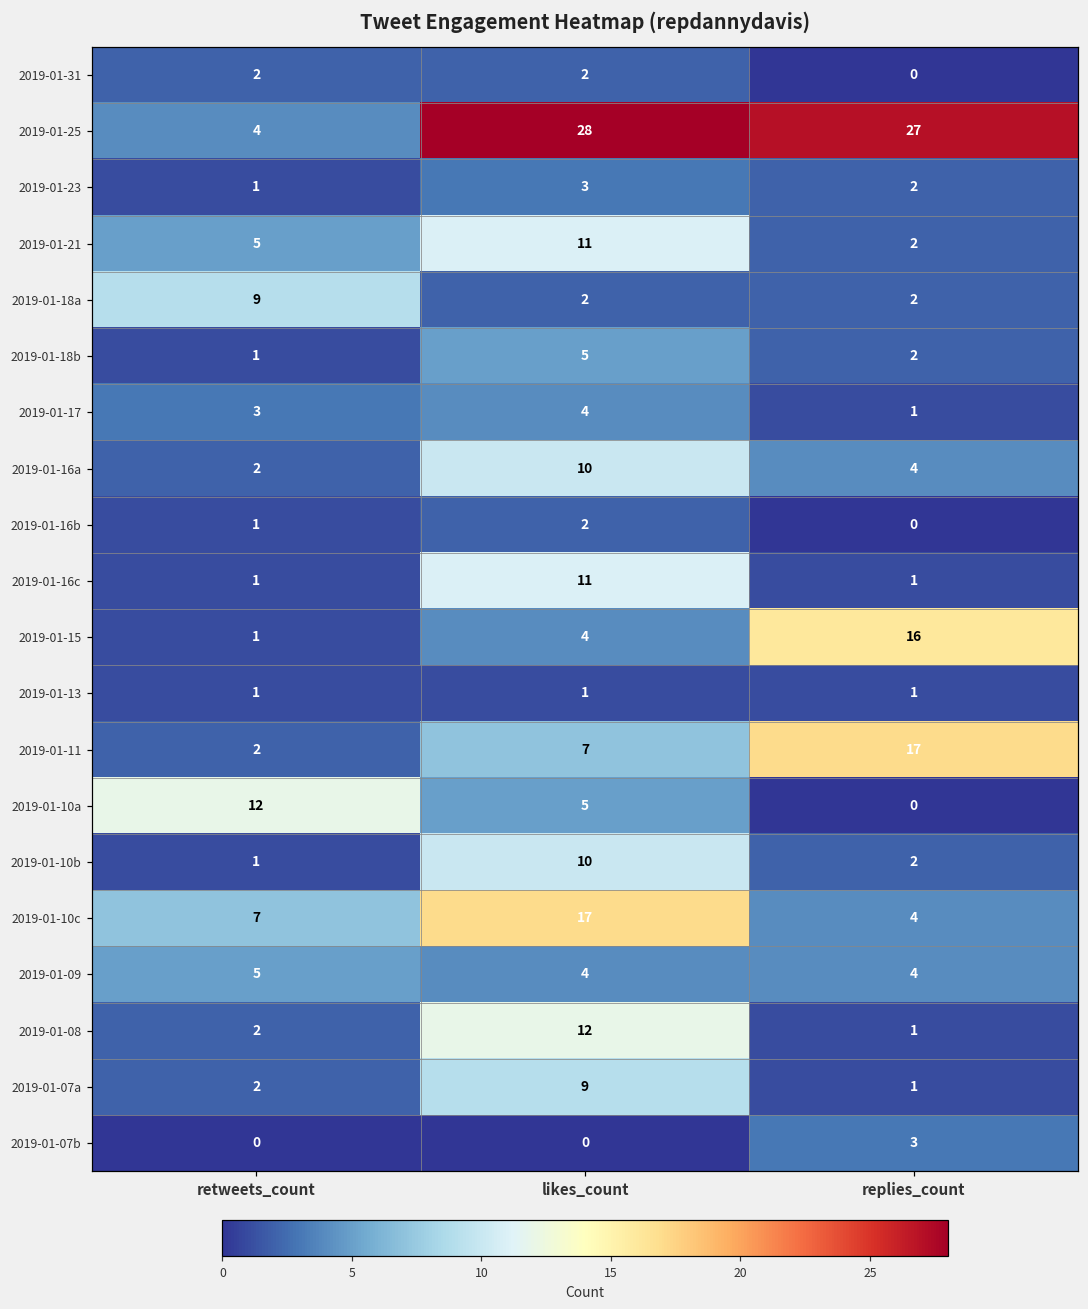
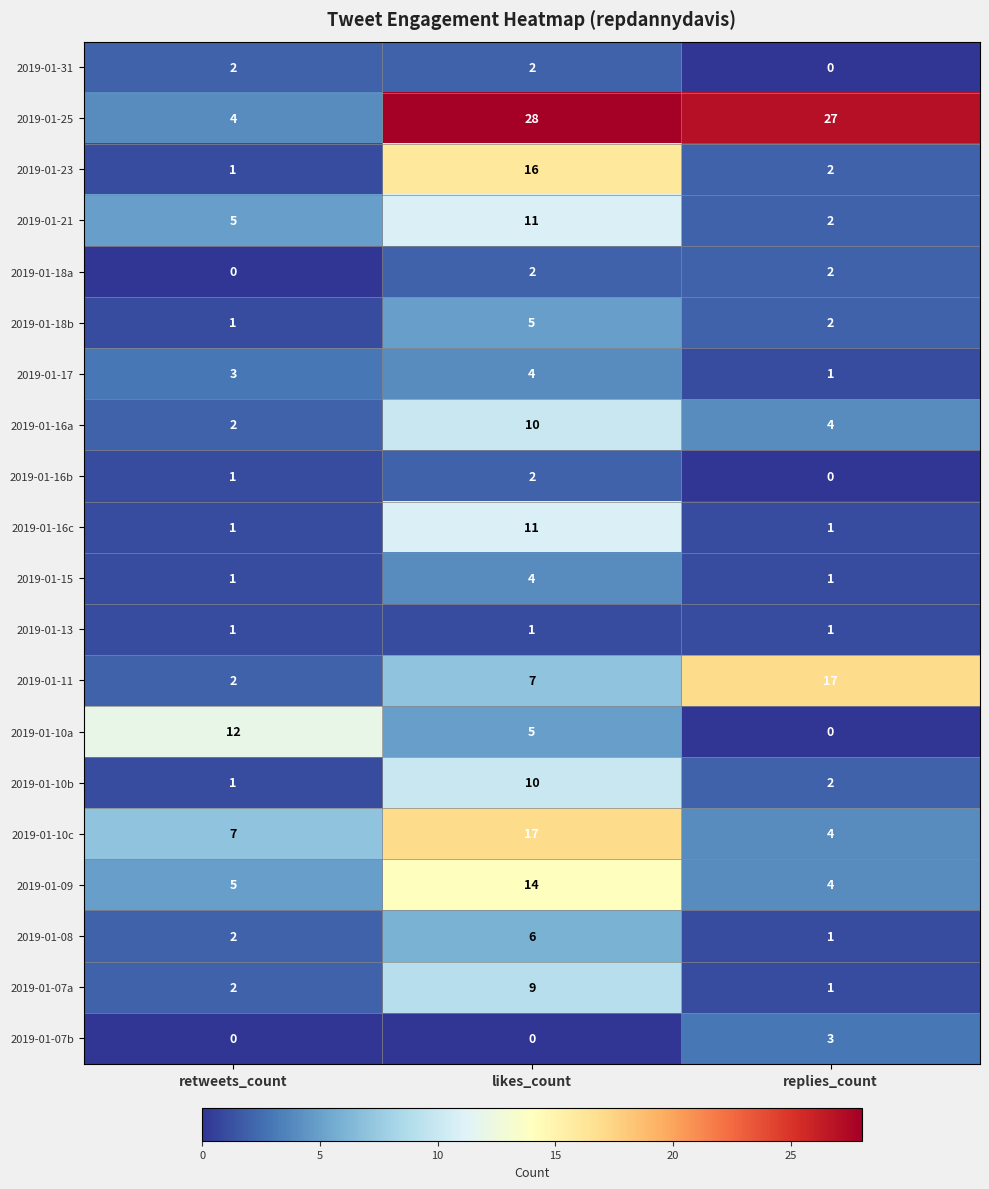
  {
    "2019-01-31": {
      "retweets_count": 2,
      "likes_count": 2,
      "replies_count": 0
    },
    "2019-01-25": {
      "retweets_count": 4,
      "likes_count": 28,
      "replies_count": 27
    },
    "2019-01-23": {
      "retweets_count": 1,
-     "likes_count": 3,
+     "likes_count": 16,
      "replies_count": 2
    },
    "2019-01-21": {
      "retweets_count": 5,
      "likes_count": 11,
      "replies_count": 2
    },
    "2019-01-18a": {
-     "retweets_count": 9,
+     "retweets_count": 0,
      "likes_count": 2,
      "replies_count": 2
    },
    "2019-01-18b": {
      "retweets_count": 1,
      "likes_count": 5,
      "replies_count": 2
    },
    "2019-01-17": {
      "retweets_count": 3,
      "likes_count": 4,
      "replies_count": 1
    },
    "2019-01-16a": {
      "retweets_count": 2,
      "likes_count": 10,
      "replies_count": 4
    },
    "2019-01-16b": {
      "retweets_count": 1,
      "likes_count": 2,
      "replies_count": 0
    },
    "2019-01-16c": {
      "retweets_count": 1,
      "likes_count": 11,
      "replies_count": 1
    },
    "2019-01-15": {
      "retweets_count": 1,
      "likes_count": 4,
-     "replies_count": 16
+     "replies_count": 1
    },
    "2019-01-13": {
      "retweets_count": 1,
      "likes_count": 1,
      "replies_count": 1
    },
    "2019-01-11": {
      "retweets_count": 2,
      "likes_count": 7,
      "replies_count": 17
    },
    "2019-01-10a": {
      "retweets_count": 12,
      "likes_count": 5,
      "replies_count": 0
    },
    "2019-01-10b": {
      "retweets_count": 1,
      "likes_count": 10,
      "replies_count": 2
    },
    "2019-01-10c": {
      "retweets_count": 7,
      "likes_count": 17,
      "replies_count": 4
    },
    "2019-01-09": {
      "retweets_count": 5,
-     "likes_count": 4,
+     "likes_count": 14,
      "replies_count": 4
    },
    "2019-01-08": {
      "retweets_count": 2,
-     "likes_count": 12,
+     "likes_count": 6,
      "replies_count": 1
    },
    "2019-01-07a": {
      "retweets_count": 2,
      "likes_count": 9,
      "replies_count": 1
    },
    "2019-01-07b": {
      "retweets_count": 0,
      "likes_count": 0,
      "replies_count": 3
    }
  }
